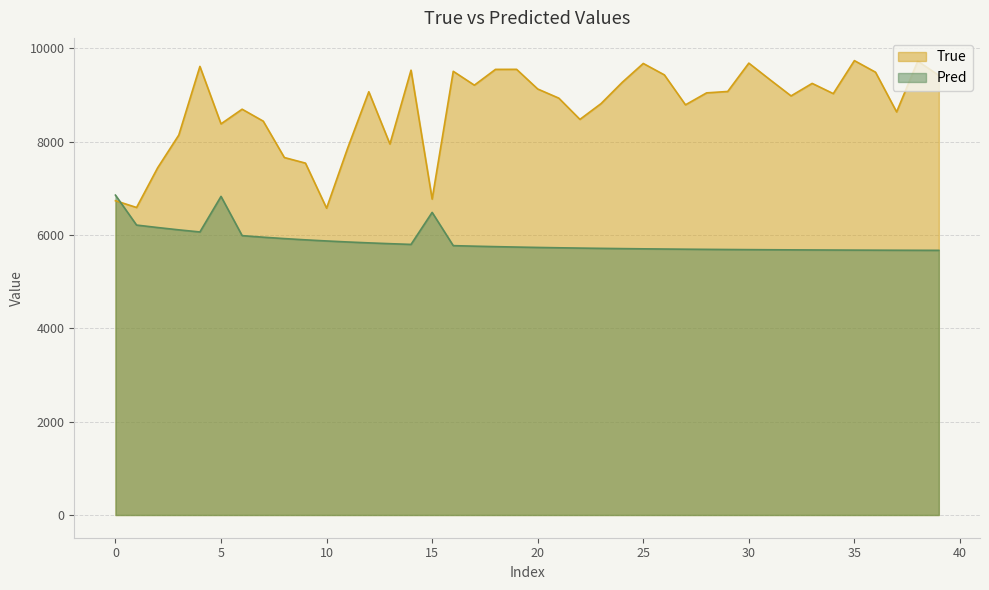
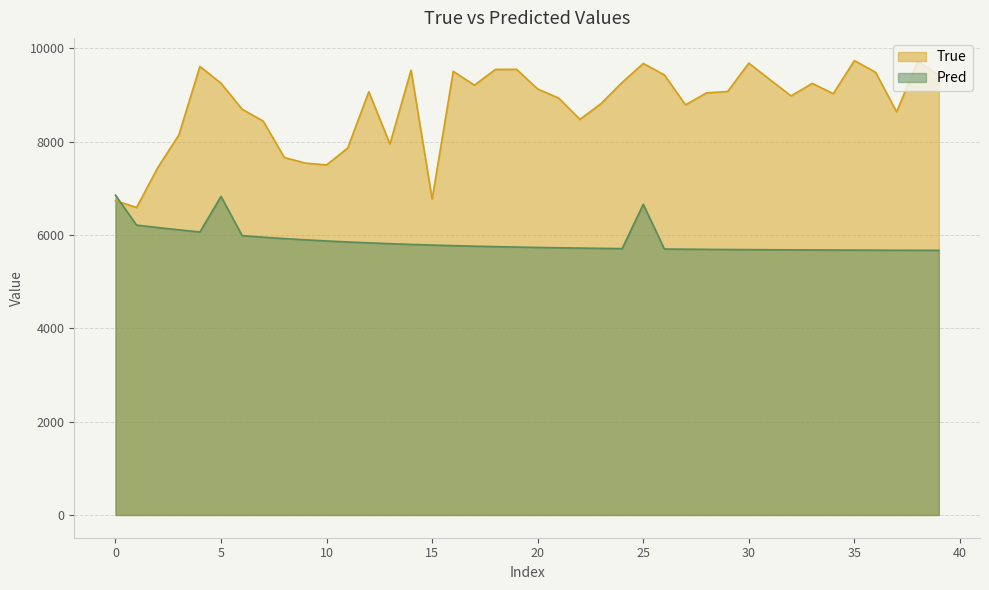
  {
    "True": {
      "0": 6700,
-     "5": 8400,
-     "10": 6600,
+     "5": 9200,
+     "10": 7500,
      "15": 6800,
      "20": 9100,
      "25": 9700,
      "30": 9700,
      "35": 9700
    },
    "Pred": {
      "0": 6900,
      "5": 6800,
      "10": 5900,
-     "15": 6500,
+     "15": 5800,
      "20": 5700,
-     "25": 5700,
+     "25": 6700,
      "30": 5700,
      "35": 5700
    }
  }
